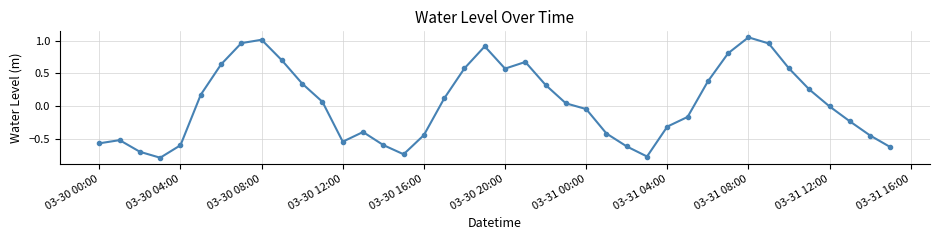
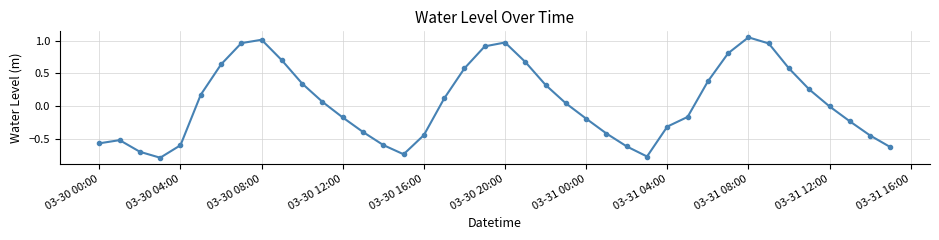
  {
    "03-30 00:00": -0.6,
    "03-30 04:00": -0.6,
    "03-30 08:00": 1.0,
-   "03-30 12:00": -0.5,
+   "03-30 12:00": -0.2,
    "03-30 16:00": -0.4,
-   "03-30 20:00": 0.6,
-   "03-31 00:00": 0.0,
+   "03-30 20:00": 1.0,
+   "03-31 00:00": -0.2,
    "03-31 04:00": -0.3,
    "03-31 08:00": 1.0,
    "03-31 12:00": 0.0
  }
